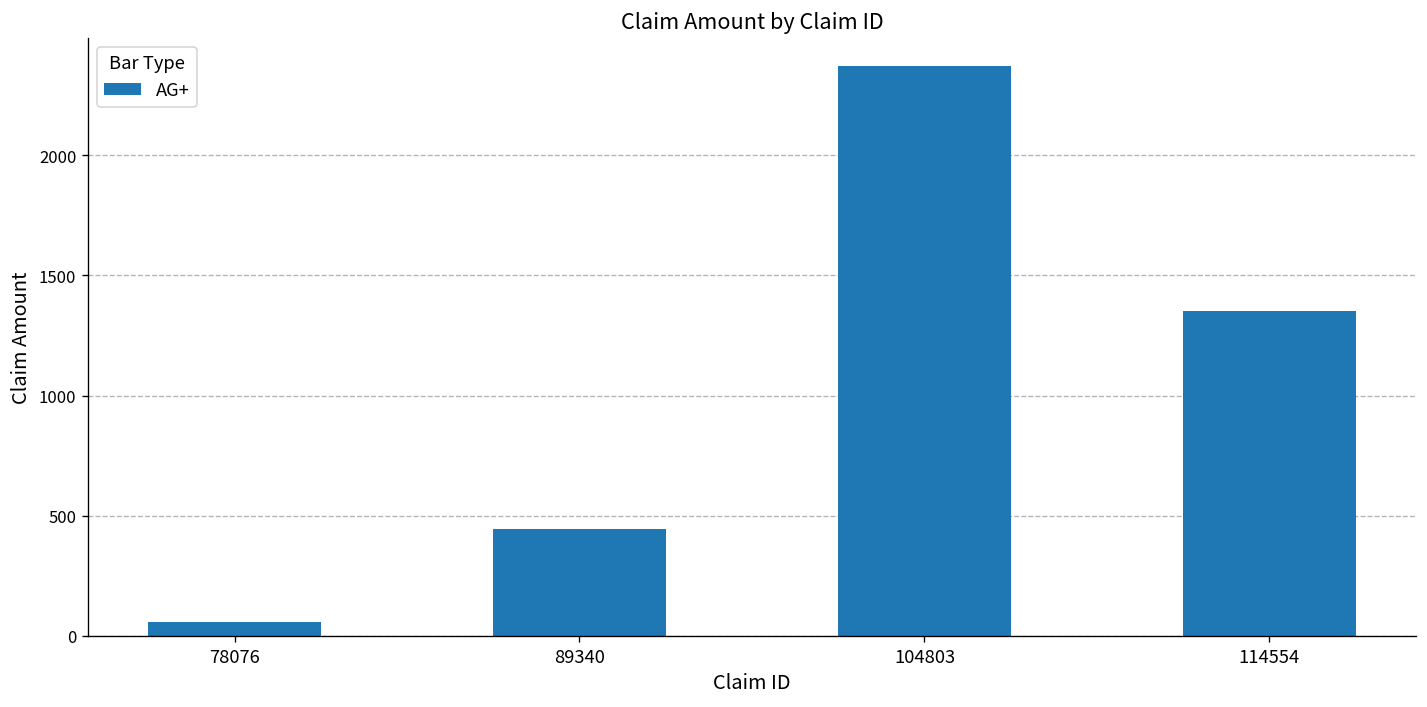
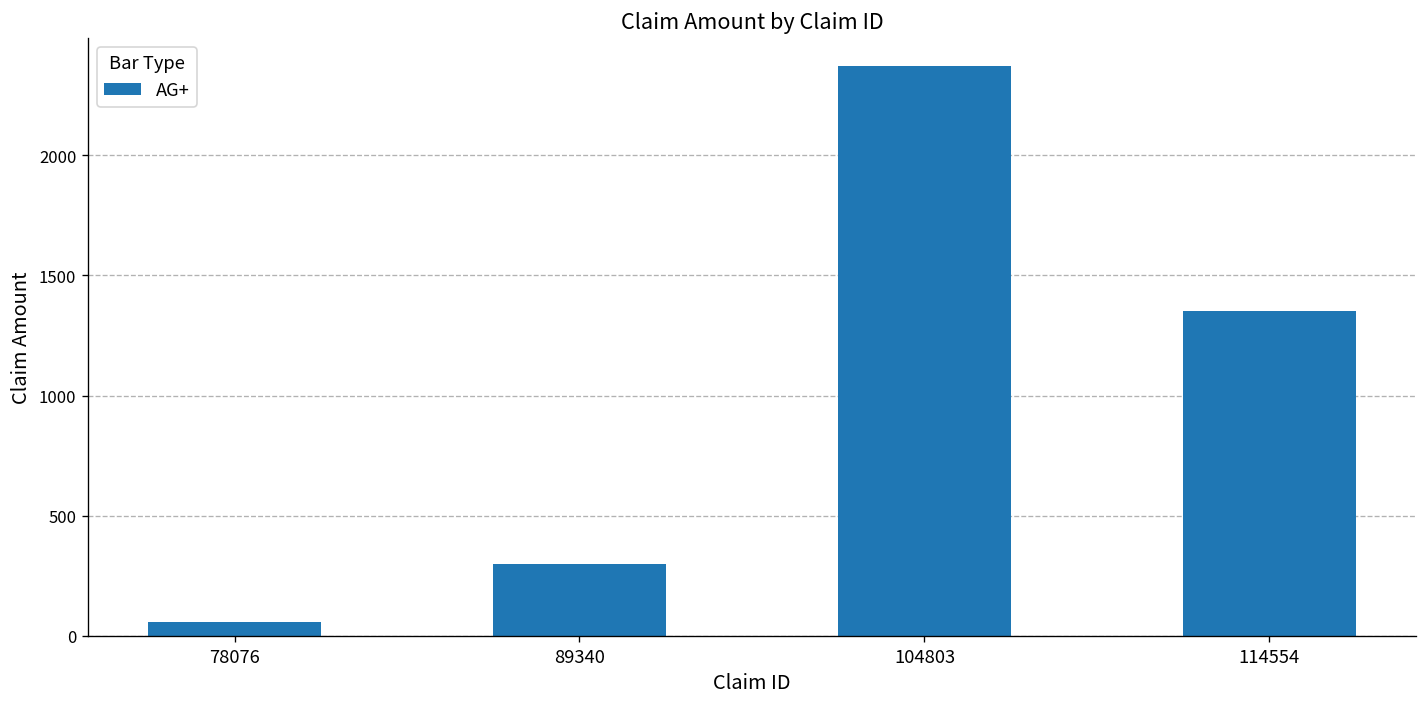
  {
    "78076": 60,
-   "89340": 450,
+   "89340": 300,
    "104803": 2370,
    "114554": 1350
  }
